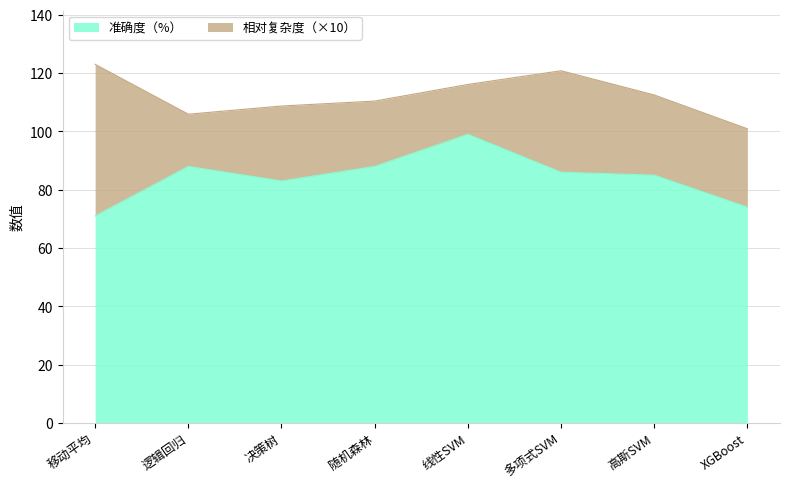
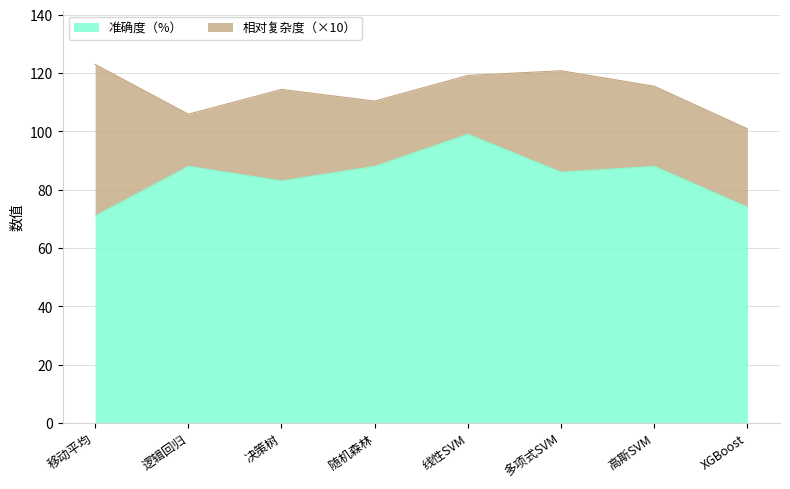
  {
    "准确度（%）": {
      "移动平均": 71,
      "逻辑回归": 88,
      "决策树": 83,
      "随机森林": 88,
      "线性SVM": 99,
      "多项式SVM": 86,
-     "高斯SVM": 85,
+     "高斯SVM": 88,
      "XGBoost": 74
    },
    "相对复杂度（×10）": {
      "移动平均": 52,
      "逻辑回归": 18,
-     "决策树": 26,
+     "决策树": 31,
      "随机森林": 22,
-     "线性SVM": 17,
+     "线性SVM": 20,
      "多项式SVM": 35,
      "高斯SVM": 28,
      "XGBoost": 27
    }
  }
